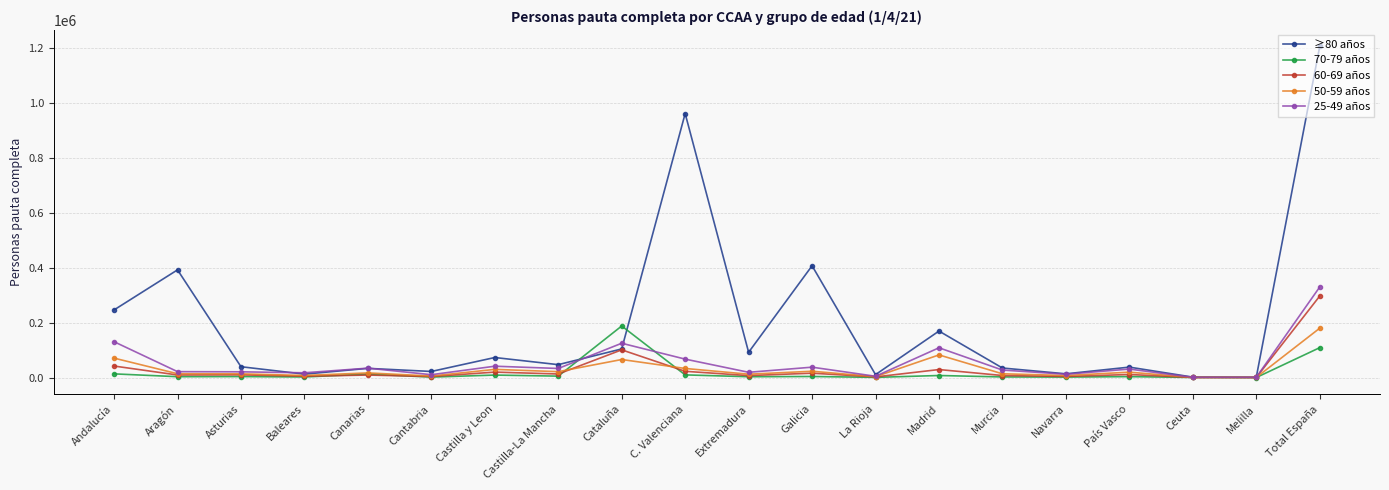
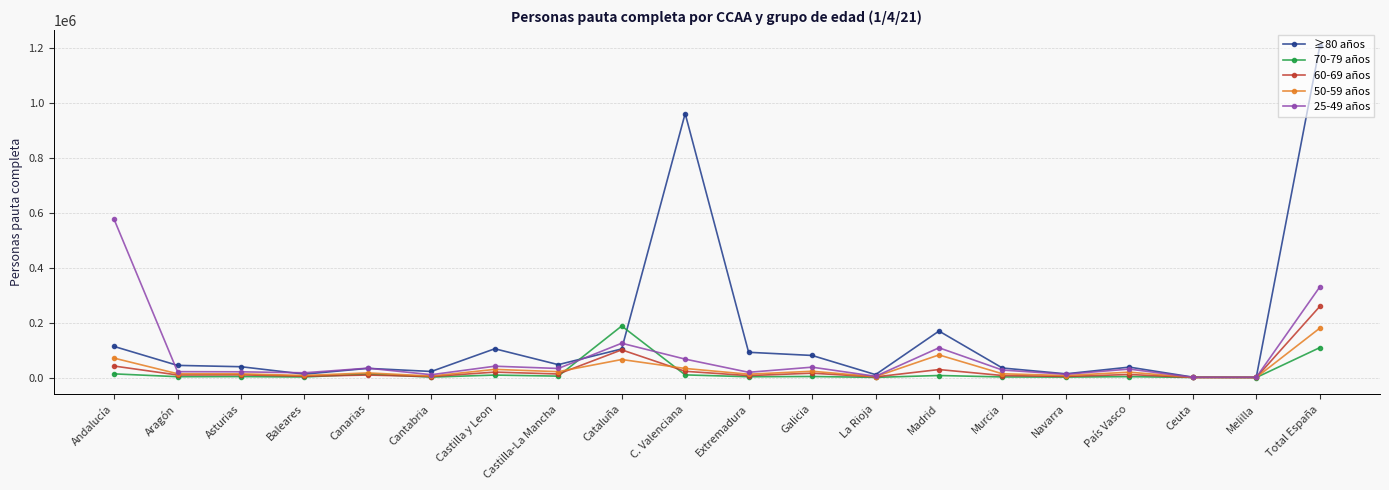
  {
    "≥80 años": {
-     "Andalucía": 250000,
-     "Aragón": 390000,
+     "Andalucía": 110000,
+     "Aragón": 40000,
      "Asturias": 40000,
      "Cantabria": 20000,
-     "Castilla y Leon": 70000,
+     "Castilla y Leon": 100000,
      "Castilla-La Mancha": 50000,
      "C. Valenciana": 960000,
      "Extremadura": 90000,
-     "Galicia": 410000,
+     "Galicia": 80000,
      "Madrid": 170000
    },
    "70-79 años": {
      "Andalucía": 10000,
      "Castilla y Leon": 10000,
      "Cataluña": 190000,
      "C. Valenciana": 10000,
      "Galicia": 0,
      "Madrid": 10000,
      "Total España": 110000
    },
    "60-69 años": {
      "Andalucía": 40000,
      "Castilla y Leon": 20000,
      "C. Valenciana": 20000,
      "Madrid": 30000,
-     "Total España": 300000
+     "Total España": 260000
    },
    "50-59 años": {
      "Andalucía": 70000,
      "Castilla y Leon": 30000,
      "Cataluña": 70000,
      "C. Valenciana": 30000,
      "Madrid": 80000,
      "Total España": 180000
    },
    "25-49 años": {
-     "Andalucía": 130000,
+     "Andalucía": 580000,
      "Castilla y Leon": 40000,
      "Castilla-La Mancha": 30000,
      "Cataluña": 120000,
      "C. Valenciana": 70000,
      "Galicia": 40000,
      "Madrid": 110000,
      "Total España": 330000
    }
  }
